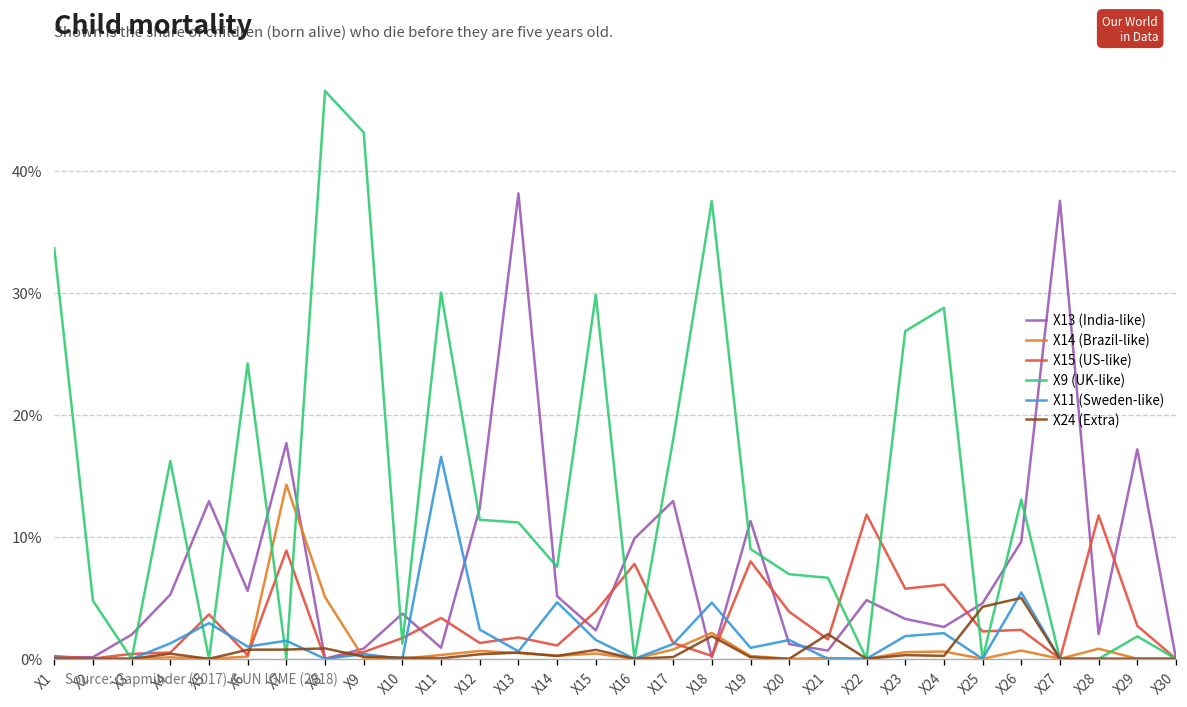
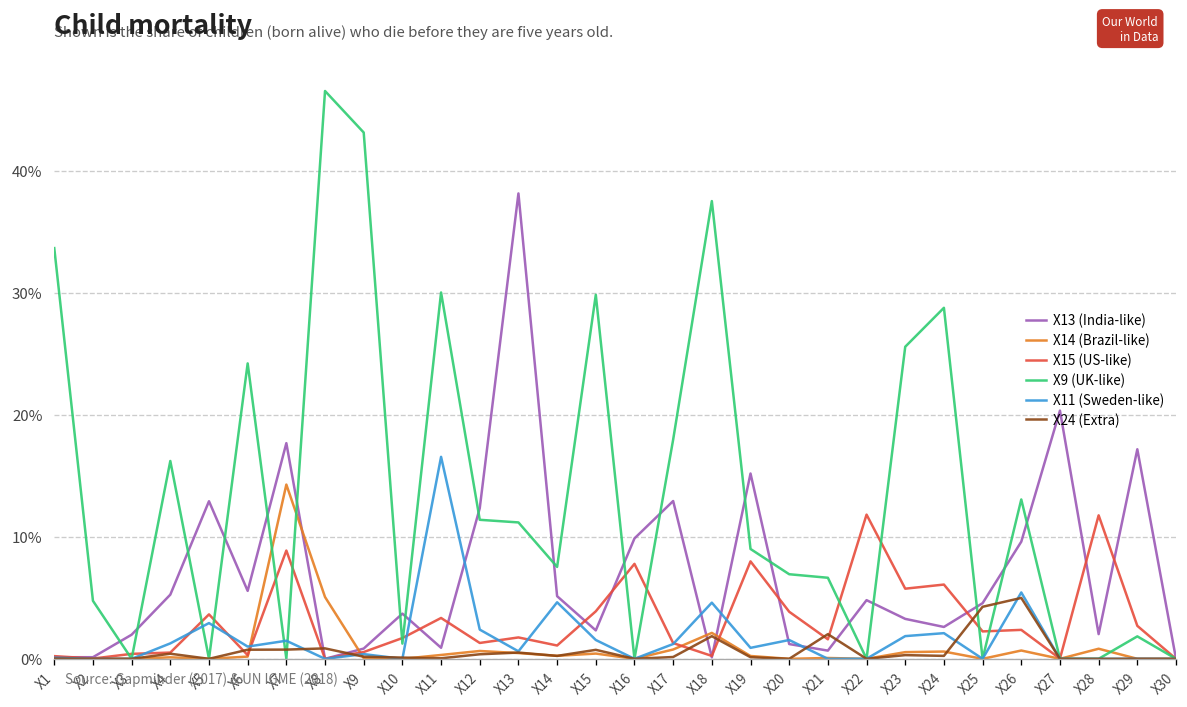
  {
    "X13 (India-like)": {
      "X3": "2.0%",
      "X4": "5.3%",
      "X5": "12.9%",
      "X6": "5.6%",
      "X7": "17.7%",
      "X9": "0.8%",
      "X10": "3.7%",
      "X11": "0.9%",
      "X12": "12.4%",
      "X13": "38.2%",
      "X14": "5.1%",
      "X15": "2.3%",
      "X16": "9.9%",
      "X17": "12.9%",
-     "X19": "11.3%",
+     "X19": "15.2%",
      "X20": "1.2%",
      "X21": "0.7%",
      "X22": "4.8%",
      "X23": "3.3%",
      "X24": "2.6%",
      "X25": "4.6%",
      "X26": "9.6%",
-     "X27": "37.6%",
+     "X27": "20.4%",
      "X28": "2.0%",
      "X29": "17.2%"
    },
    "X9 (UK-like)": {
      "X1": "33.7%",
      "X2": "4.8%",
      "X4": "16.2%",
      "X6": "24.2%",
      "X7": "0.0%",
      "X8": "46.6%",
      "X9": "43.2%",
      "X10": "1.2%",
      "X11": "30.0%",
      "X12": "11.4%",
      "X13": "11.2%",
      "X14": "7.5%",
      "X15": "29.8%",
      "X17": "18.0%",
      "X18": "37.5%",
      "X19": "9.0%",
      "X20": "6.9%",
      "X21": "6.6%",
-     "X23": "26.9%",
+     "X23": "25.6%",
      "X24": "28.8%",
      "X26": "13.1%",
      "X29": "1.8%"
    },
    "X11 (Sweden-like)": {
      "X4": "1.3%",
      "X5": "2.9%",
      "X6": "1.0%",
      "X7": "1.5%",
      "X11": "16.6%",
      "X12": "2.4%",
      "X14": "4.6%",
      "X15": "1.5%",
      "X18": "4.6%",
      "X19": "0.9%",
      "X20": "1.5%",
      "X23": "1.9%",
      "X24": "2.1%",
      "X26": "5.4%"
    },
    "X24 (Extra)": {
      "X6": "0.7%",
      "X7": "0.8%",
      "X8": "0.9%",
      "X11": "0.0%",
      "X12": "0.4%",
      "X15": "0.7%",
      "X17": "0.2%",
      "X18": "1.9%",
      "X21": "2.0%",
      "X24": "0.2%",
      "X25": "4.3%",
      "X26": "5.0%"
    }
  }
